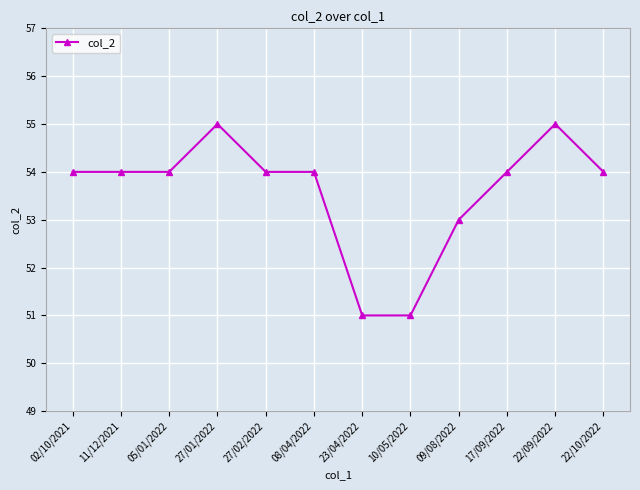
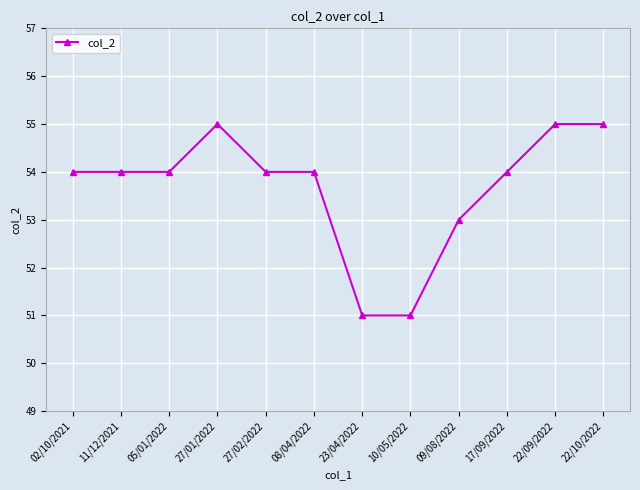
  {
    "02/10/2021": 54,
    "11/12/2021": 54,
    "05/01/2022": 54,
    "27/01/2022": 55,
    "27/02/2022": 54,
    "08/04/2022": 54,
    "23/04/2022": 51,
    "10/05/2022": 51,
    "09/08/2022": 53,
    "17/09/2022": 54,
    "22/09/2022": 55,
-   "22/10/2022": 54
+   "22/10/2022": 55
  }
